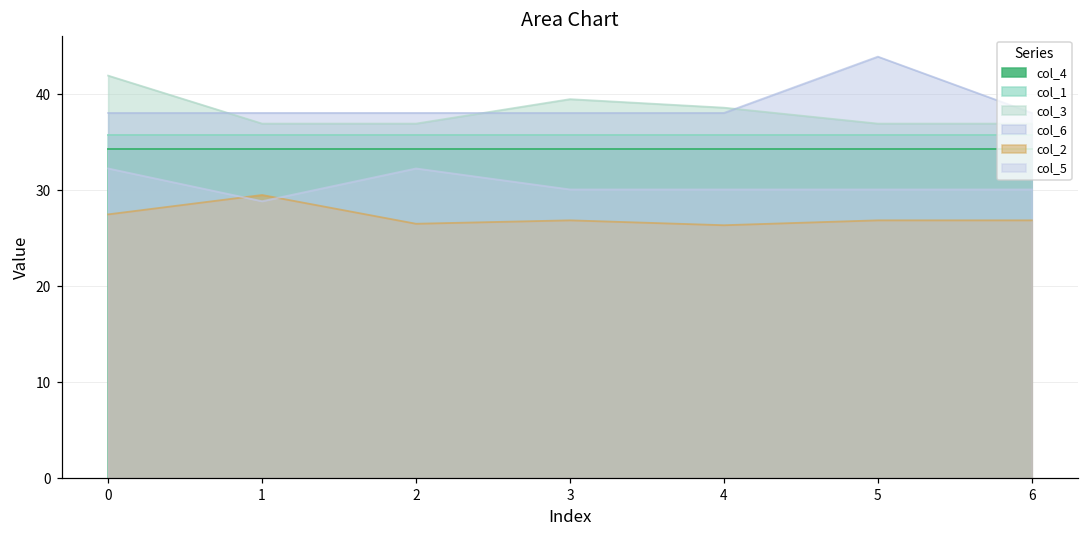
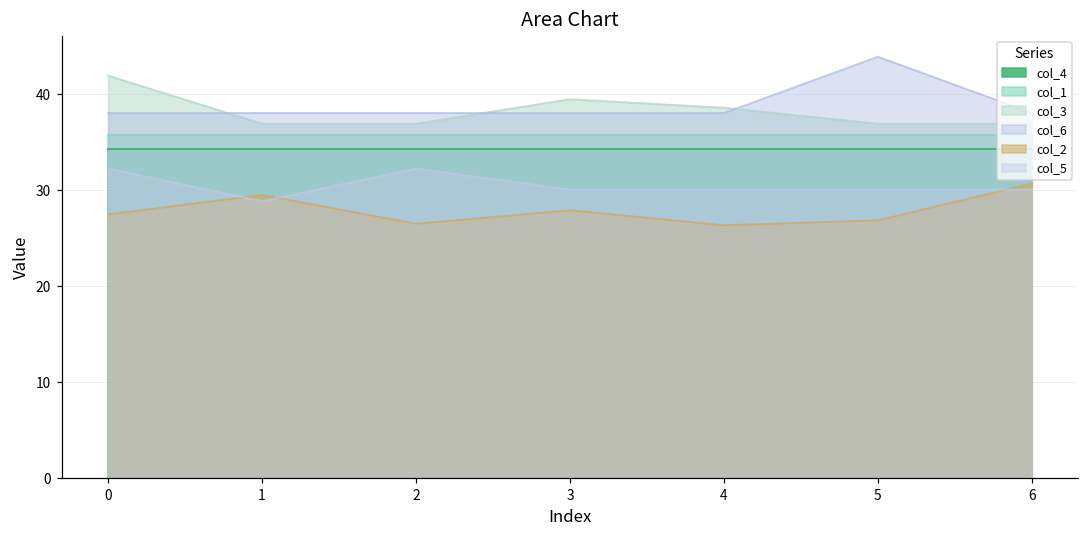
  {
    "col_4": {
      "0": 34,
      "1": 34,
      "2": 34,
      "3": 34,
      "4": 34,
      "5": 34
    },
    "col_2": {
      "0": 27,
      "1": 29,
      "2": 26,
-     "3": 27,
+     "3": 28,
      "4": 26,
      "5": 27,
-     "6": 27
+     "6": 31
    }
  }
